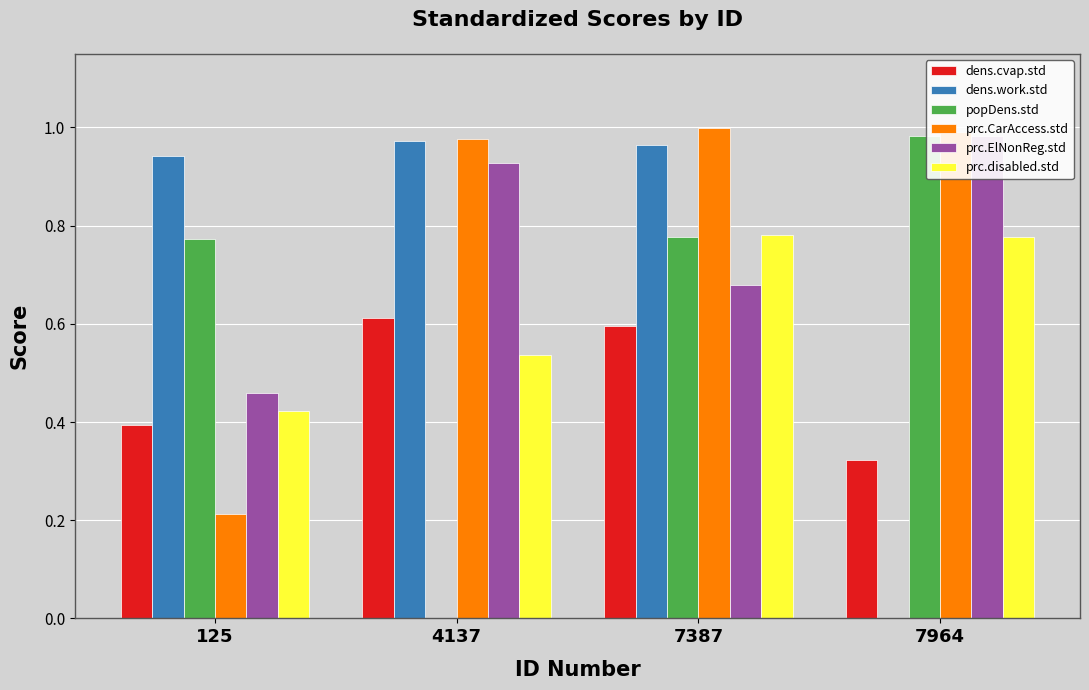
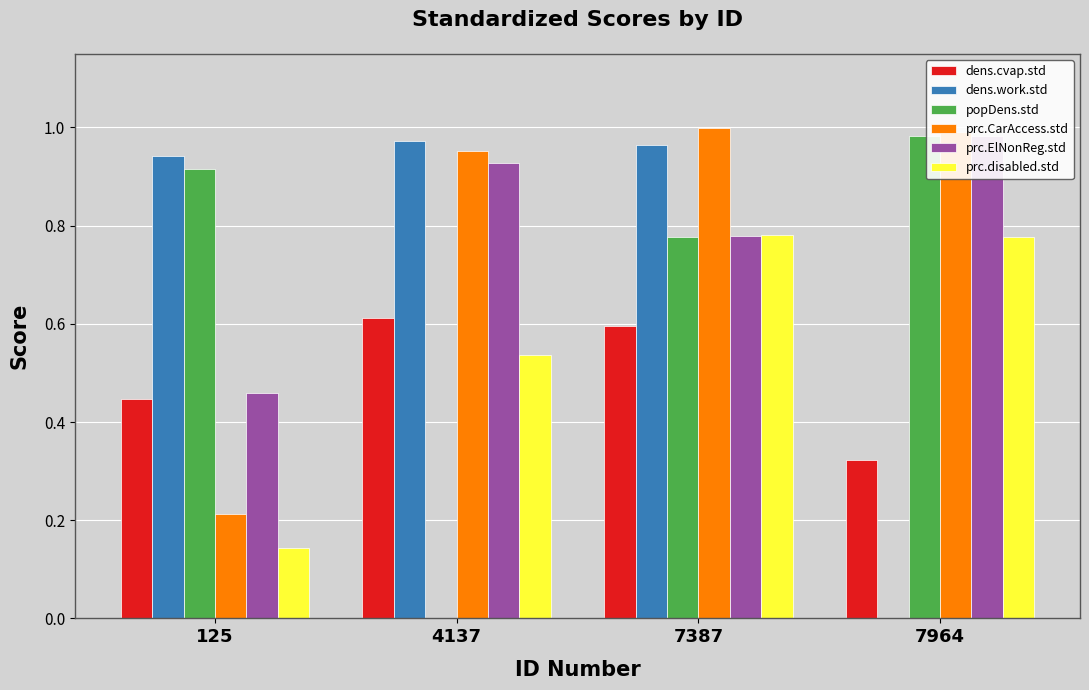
  {
    "dens.cvap.std": {
-     "125": 0.39,
+     "125": 0.45,
      "4137": 0.61,
      "7387": 0.60,
      "7964": 0.32
    },
    "dens.work.std": {
      "125": 0.94,
      "4137": 0.97,
      "7387": 0.96,
      "7964": 0.00
    },
    "popDens.std": {
-     "125": 0.77,
+     "125": 0.92,
      "4137": 0.00,
      "7387": 0.78,
      "7964": 0.98
    },
    "prc.CarAccess.std": {
      "125": 0.21,
-     "4137": 0.98,
+     "4137": 0.95,
      "7387": 1.00
    },
    "prc.ElNonReg.std": {
      "125": 0.46,
      "4137": 0.93,
-     "7387": 0.68
+     "7387": 0.78
    },
    "prc.disabled.std": {
-     "125": 0.42,
+     "125": 0.14,
      "4137": 0.54,
      "7387": 0.78,
      "7964": 0.78
    }
  }
